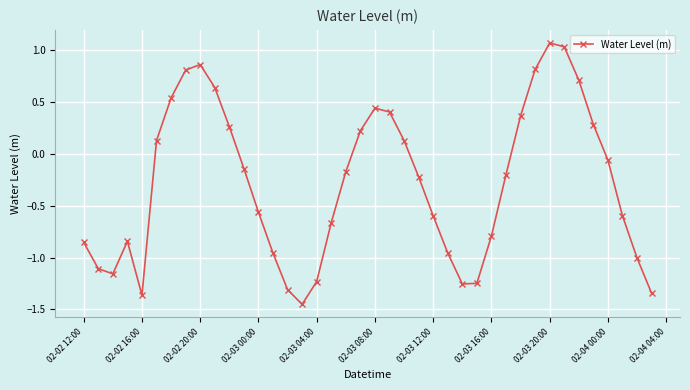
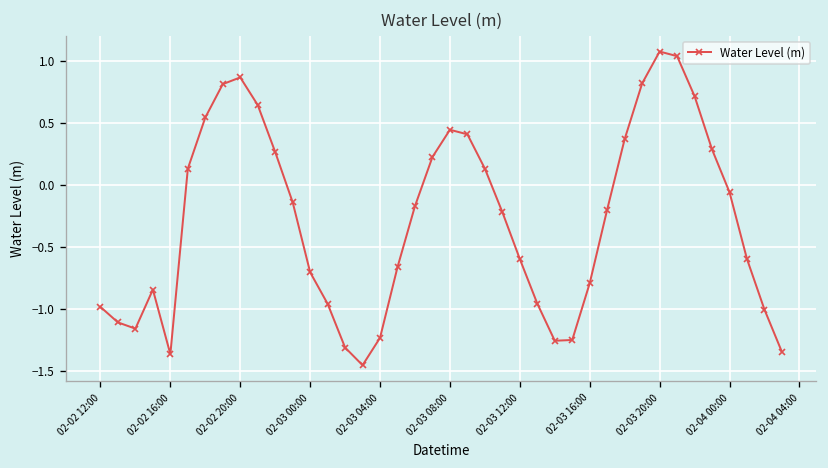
  {
-   "02-02 12:00": -0.85,
+   "02-02 12:00": -0.98,
    "02-02 16:00": -1.36,
    "02-02 20:00": 0.86,
-   "02-03 00:00": -0.56,
+   "02-03 00:00": -0.70,
    "02-03 04:00": -1.23,
    "02-03 08:00": 0.44,
    "02-03 12:00": -0.60,
    "02-03 16:00": -0.79,
    "02-03 20:00": 1.07,
    "02-04 00:00": -0.06
  }
